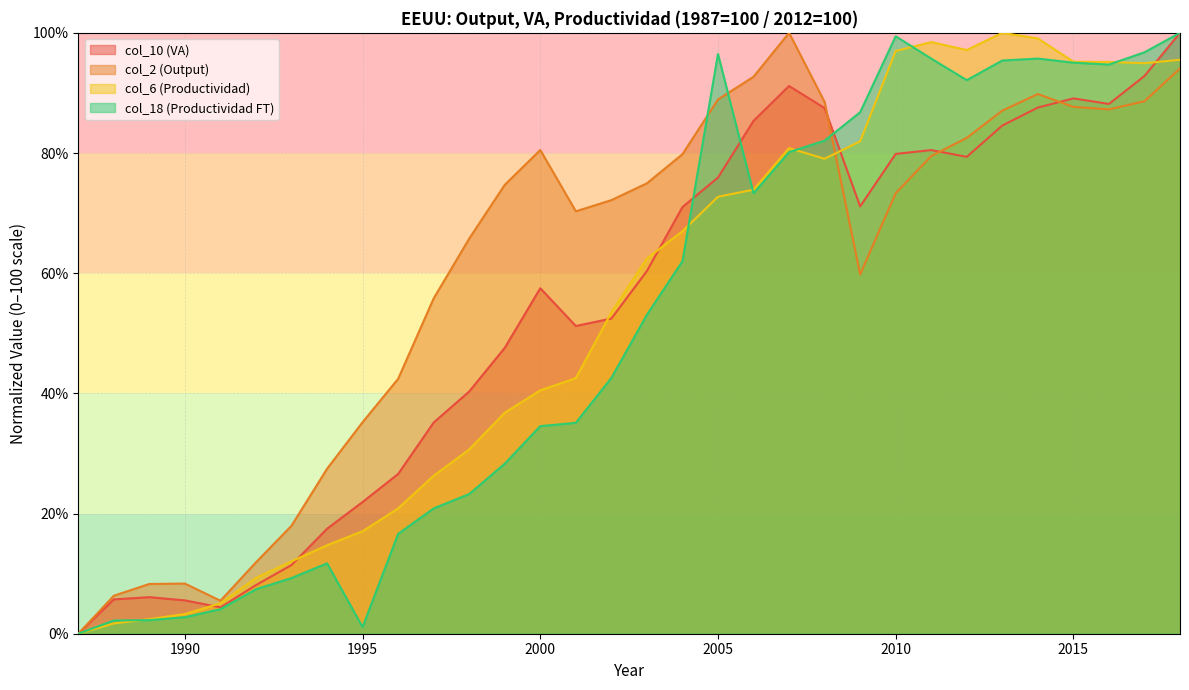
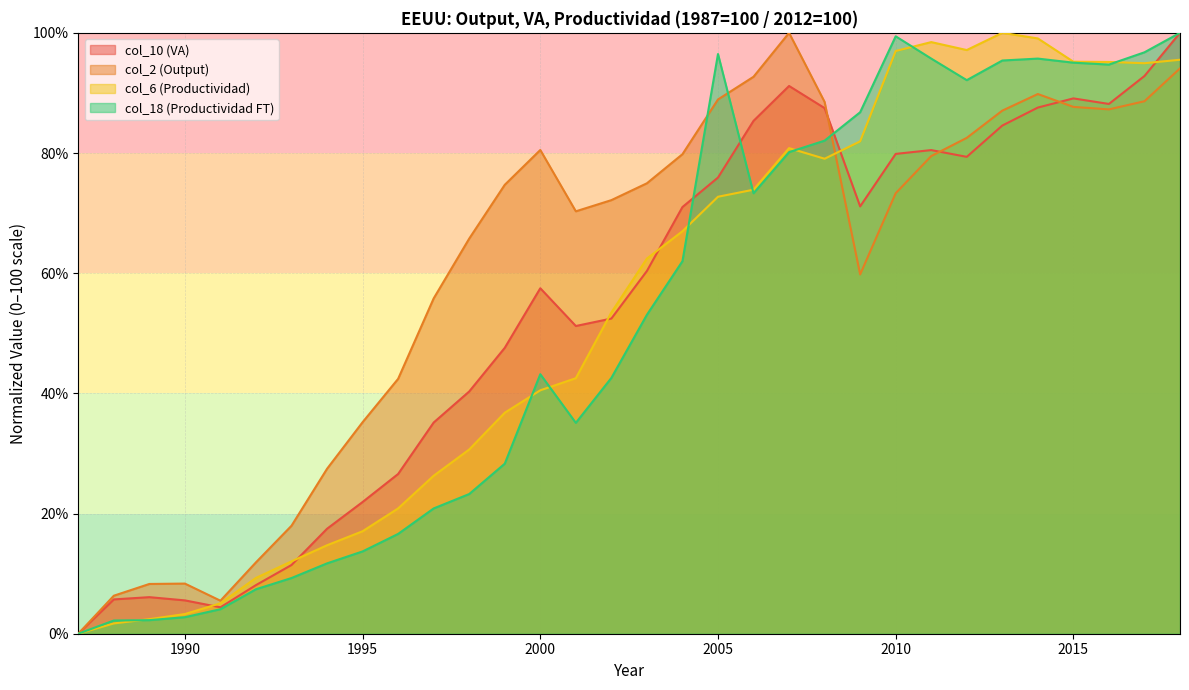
  {
    "col_18 (Productividad FT)": {
      "1990": "3%",
-     "1995": "1%",
-     "2000": "35%",
+     "1995": "14%",
+     "2000": "43%",
      "2005": "96%",
      "2010": "99%"
    }
  }
